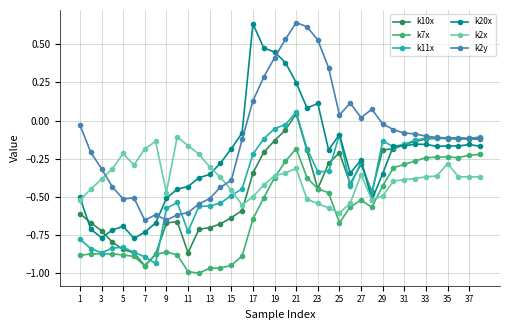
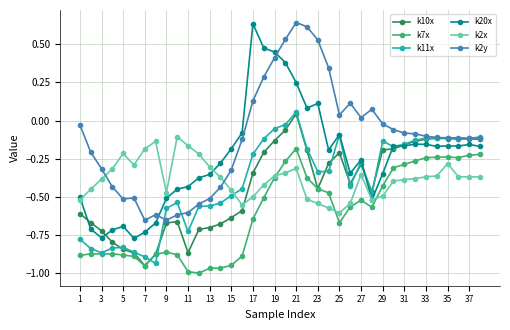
  {
    "k2x": {
      "1": -0.52,
      "3": -0.38,
      "5": -0.22,
      "7": -0.19,
      "9": -0.47,
      "11": -0.16,
      "13": -0.30,
      "15": -0.46,
      "17": -0.50,
      "21": -0.31,
      "23": -0.54,
      "25": -0.61,
      "27": -0.35,
      "29": -0.50,
      "31": -0.39,
      "33": -0.37,
      "35": -0.28,
      "37": -0.37
    },
    "k2y": {
      "1": -0.03,
      "3": -0.32,
      "5": -0.51,
      "7": -0.65,
      "9": -0.65,
      "11": -0.60,
      "13": -0.51,
-     "15": -0.39,
+     "15": -0.32,
      "17": 0.13,
      "19": 0.41,
      "21": 0.64,
      "23": 0.53,
      "25": 0.04,
      "27": 0.02,
      "29": -0.02,
      "31": -0.08
    }
  }
